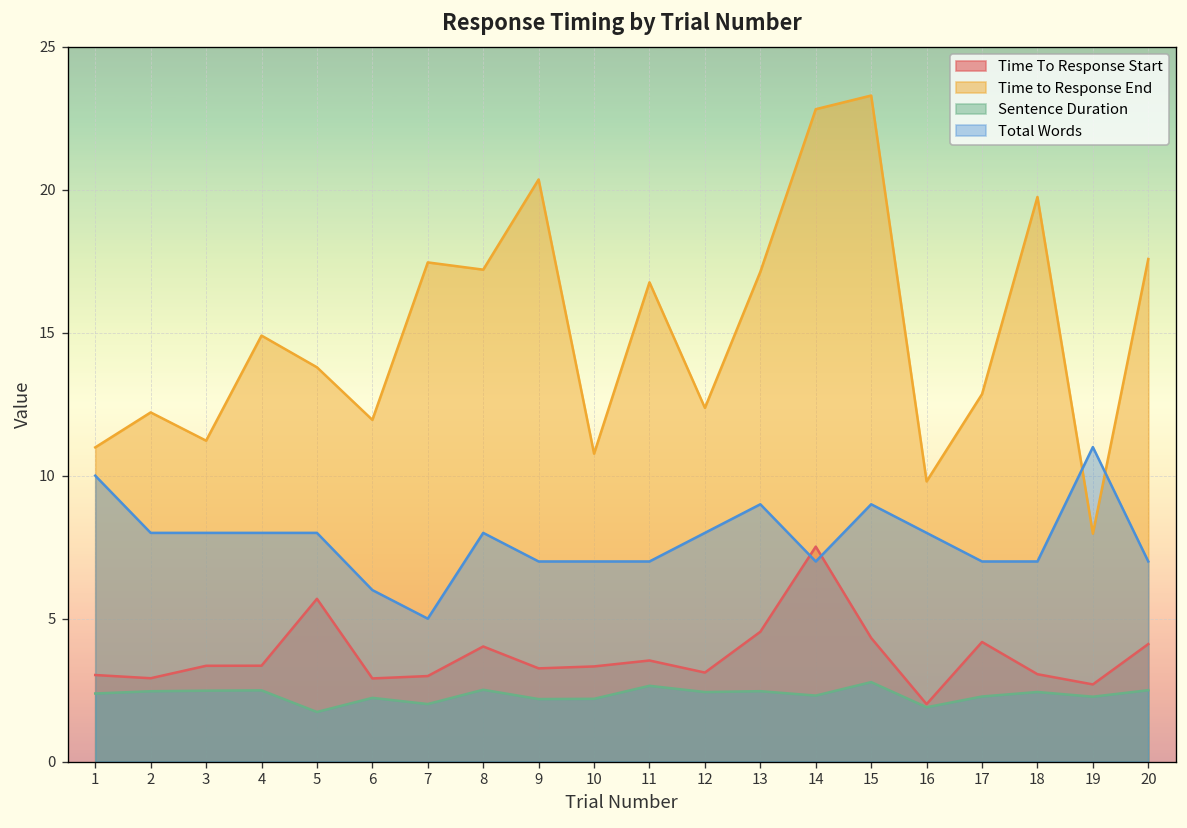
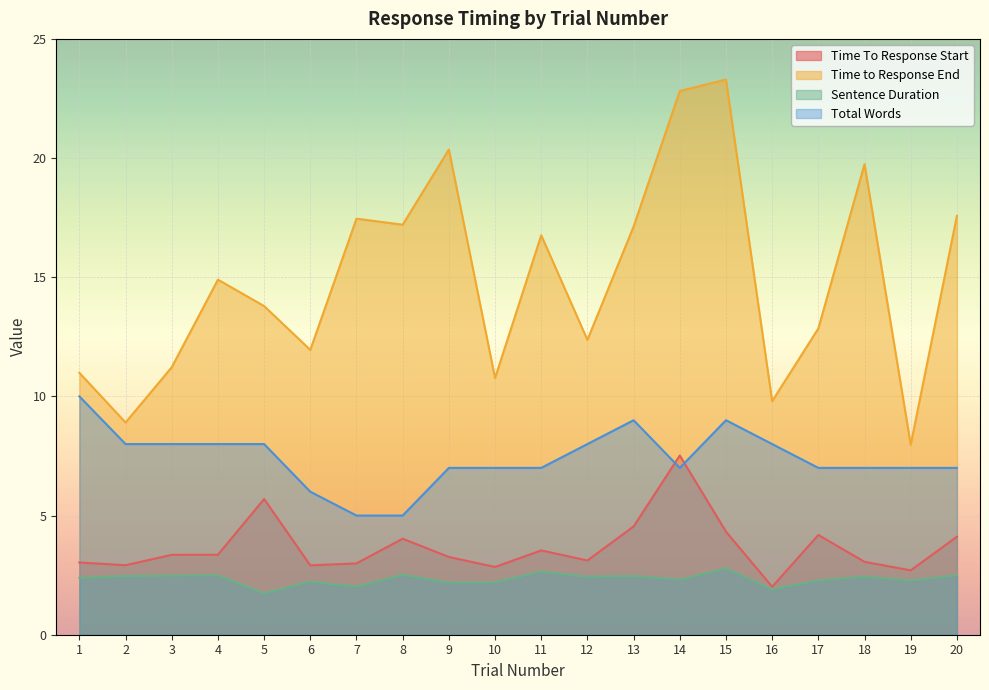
  {
    "Time To Response Start": {
      "1": 3.0,
      "2": 2.9,
      "3": 3.4,
      "4": 3.4,
      "5": 5.7,
      "6": 2.9,
      "7": 3.0,
      "8": 4.0,
      "9": 3.3,
-     "10": 3.3,
+     "10": 2.8,
      "11": 3.5,
      "12": 3.1,
      "13": 4.5,
      "14": 7.5,
      "15": 4.3,
      "16": 2.0,
      "17": 4.2,
      "18": 3.1,
      "19": 2.7,
      "20": 4.1
    },
    "Time to Response End": {
      "1": 11.0,
-     "2": 12.2,
+     "2": 8.9,
      "3": 11.2,
      "4": 14.9,
      "5": 13.8,
      "6": 12.0,
      "7": 17.5,
      "8": 17.2,
      "9": 20.4,
      "10": 10.8,
      "11": 16.8,
      "12": 12.4,
      "13": 17.1,
      "14": 22.8,
      "15": 23.3,
      "16": 9.8,
      "17": 12.9,
      "18": 19.7,
      "19": 8.0,
      "20": 17.6
    },
    "Sentence Duration": {
      "1": 2.4,
      "2": 2.5,
      "3": 2.5,
      "4": 2.5,
      "5": 1.7,
      "6": 2.2,
      "7": 2.0,
      "8": 2.5,
      "9": 2.2,
      "10": 2.2,
      "11": 2.7,
      "12": 2.4,
      "13": 2.5,
      "14": 2.3,
      "15": 2.8,
      "16": 1.9,
      "17": 2.3,
      "18": 2.4,
      "19": 2.3,
      "20": 2.5
    },
    "Total Words": {
      "1": 10,
      "2": 8,
      "3": 8,
      "4": 8,
      "5": 8,
      "6": 6,
      "7": 5,
-     "8": 8,
+     "8": 5,
      "9": 7,
      "10": 7,
      "11": 7,
      "12": 8,
      "13": 9,
      "14": 7,
      "15": 9,
      "16": 8,
      "17": 7,
      "18": 7,
-     "19": 11,
+     "19": 7,
      "20": 7
    }
  }
